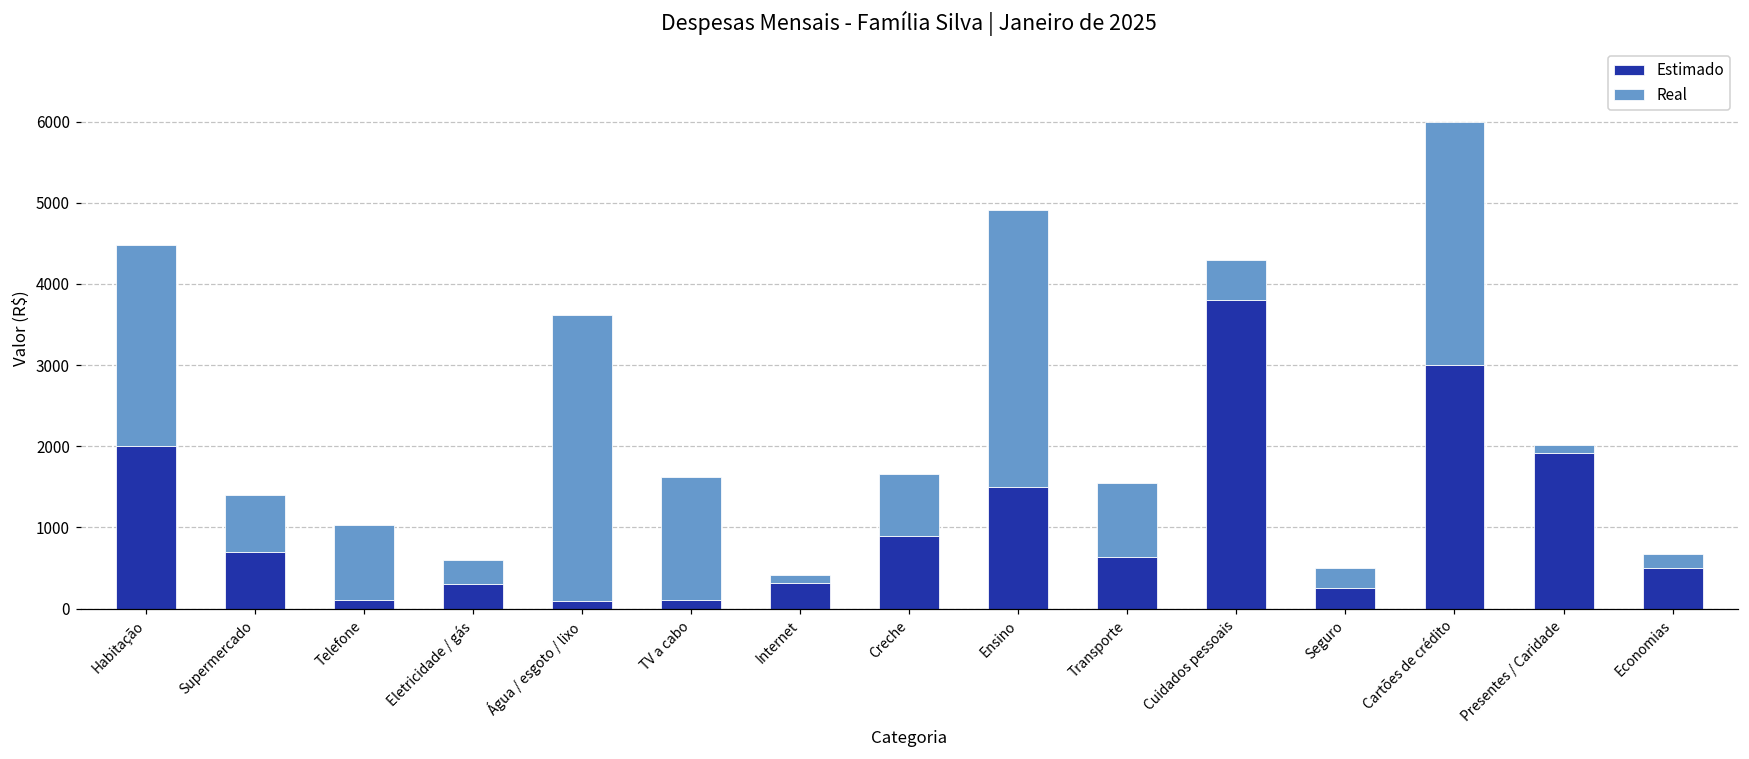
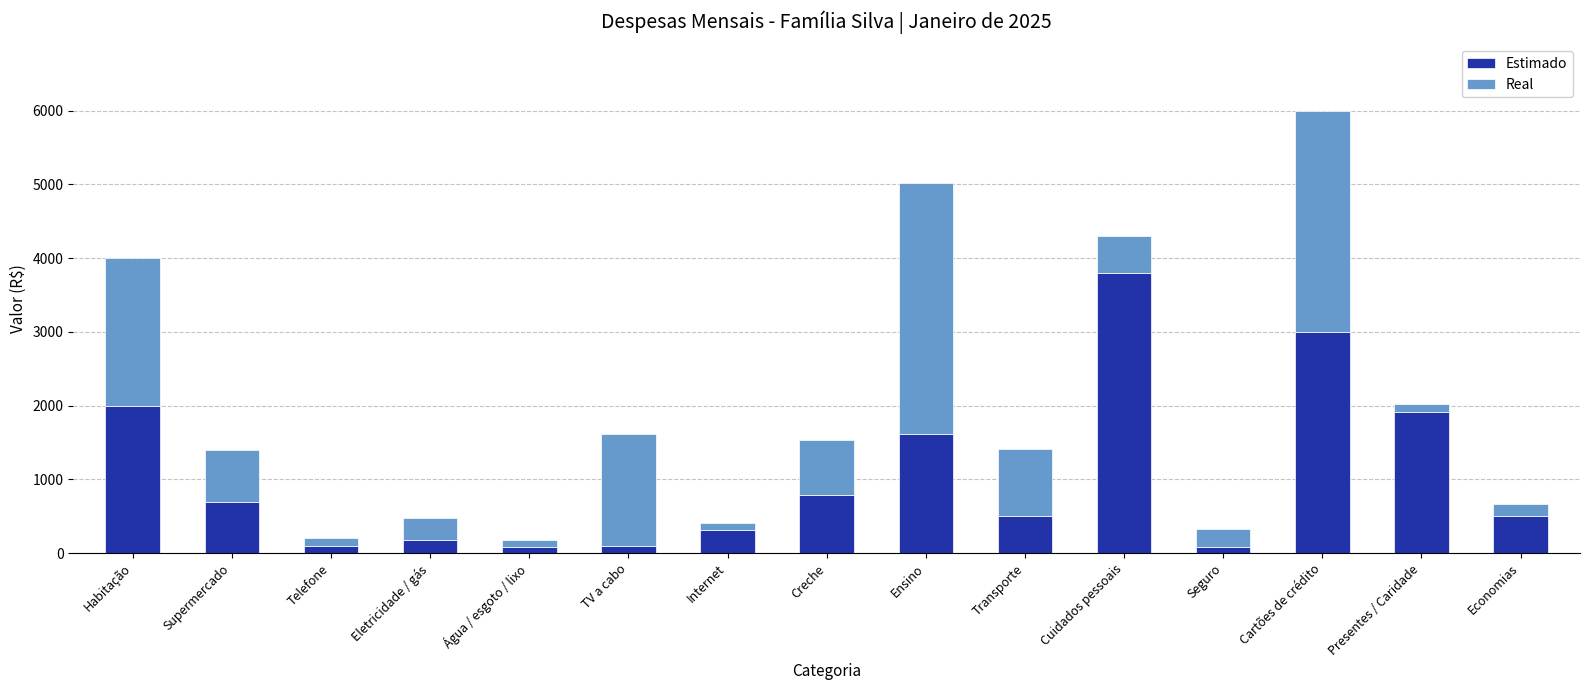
  {
    "Estimado": {
      "Habitação": 2000,
      "Supermercado": 700,
      "Telefone": 100,
-     "Eletricidade / gás": 300,
+     "Eletricidade / gás": 200,
      "Água / esgoto / lixo": 100,
      "TV a cabo": 100,
      "Internet": 300,
-     "Creche": 900,
-     "Ensino": 1500,
-     "Transporte": 600,
+     "Creche": 800,
+     "Ensino": 1600,
+     "Transporte": 500,
      "Cuidados pessoais": 3800,
-     "Seguro": 300,
+     "Seguro": 100,
      "Cartões de crédito": 3000,
      "Presentes / Caridade": 1900,
      "Economias": 500
    },
    "Real": {
-     "Habitação": 2500,
+     "Habitação": 2000,
      "Supermercado": 700,
-     "Telefone": 900,
+     "Telefone": 100,
      "Eletricidade / gás": 300,
-     "Água / esgoto / lixo": 3500,
+     "Água / esgoto / lixo": 100,
      "TV a cabo": 1500,
      "Internet": 100,
      "Creche": 800,
      "Ensino": 3400,
      "Transporte": 900,
      "Cuidados pessoais": 500,
      "Seguro": 300,
      "Cartões de crédito": 3000,
      "Presentes / Caridade": 100,
      "Economias": 200
    }
  }
